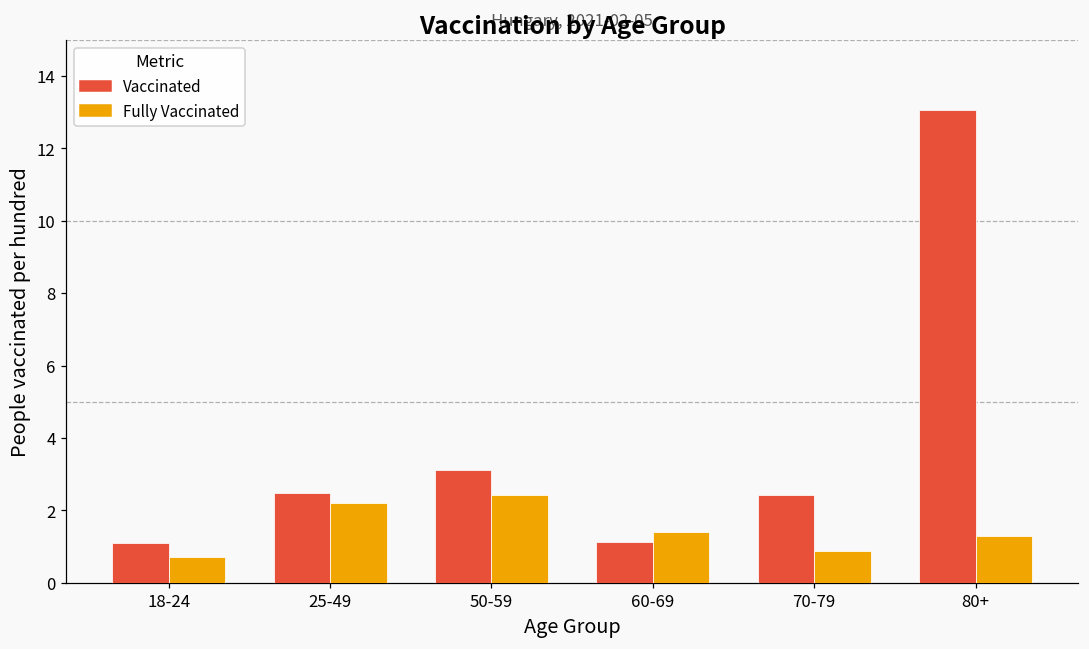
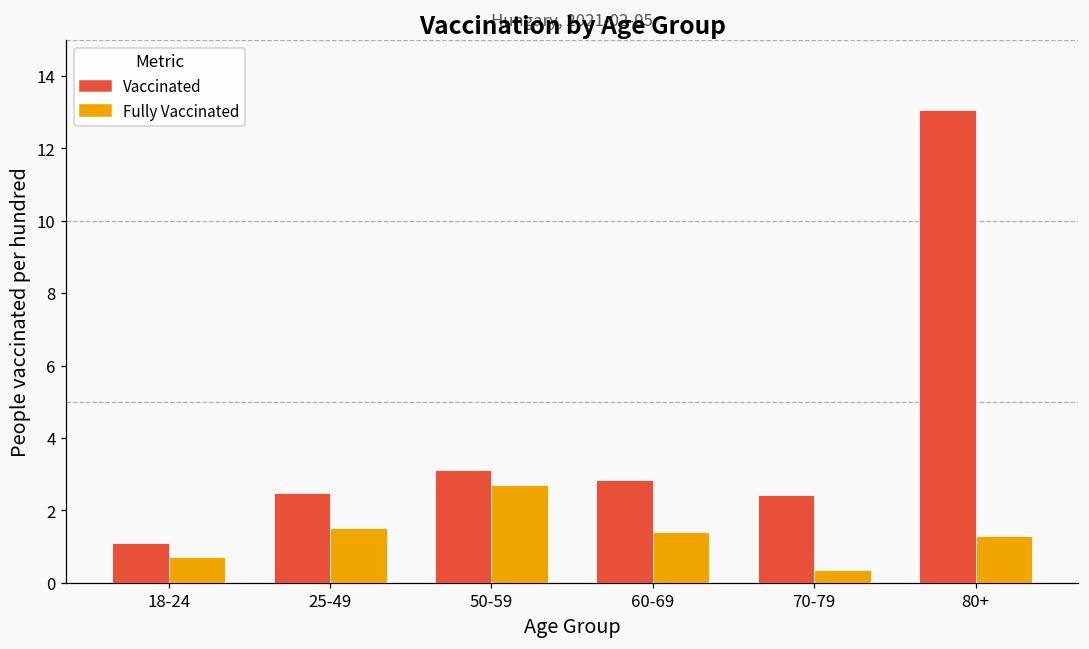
  {
    "Vaccinated": {
      "18-24": 1.1,
      "25-49": 2.5,
      "50-59": 3.1,
-     "60-69": 1.1,
+     "60-69": 2.9,
      "70-79": 2.4,
      "80+": 13.1
    },
    "Fully Vaccinated": {
      "18-24": 0.7,
-     "25-49": 2.2,
-     "50-59": 2.4,
+     "25-49": 1.5,
+     "50-59": 2.7,
      "60-69": 1.4,
-     "70-79": 0.9,
+     "70-79": 0.3,
      "80+": 1.3
    }
  }
